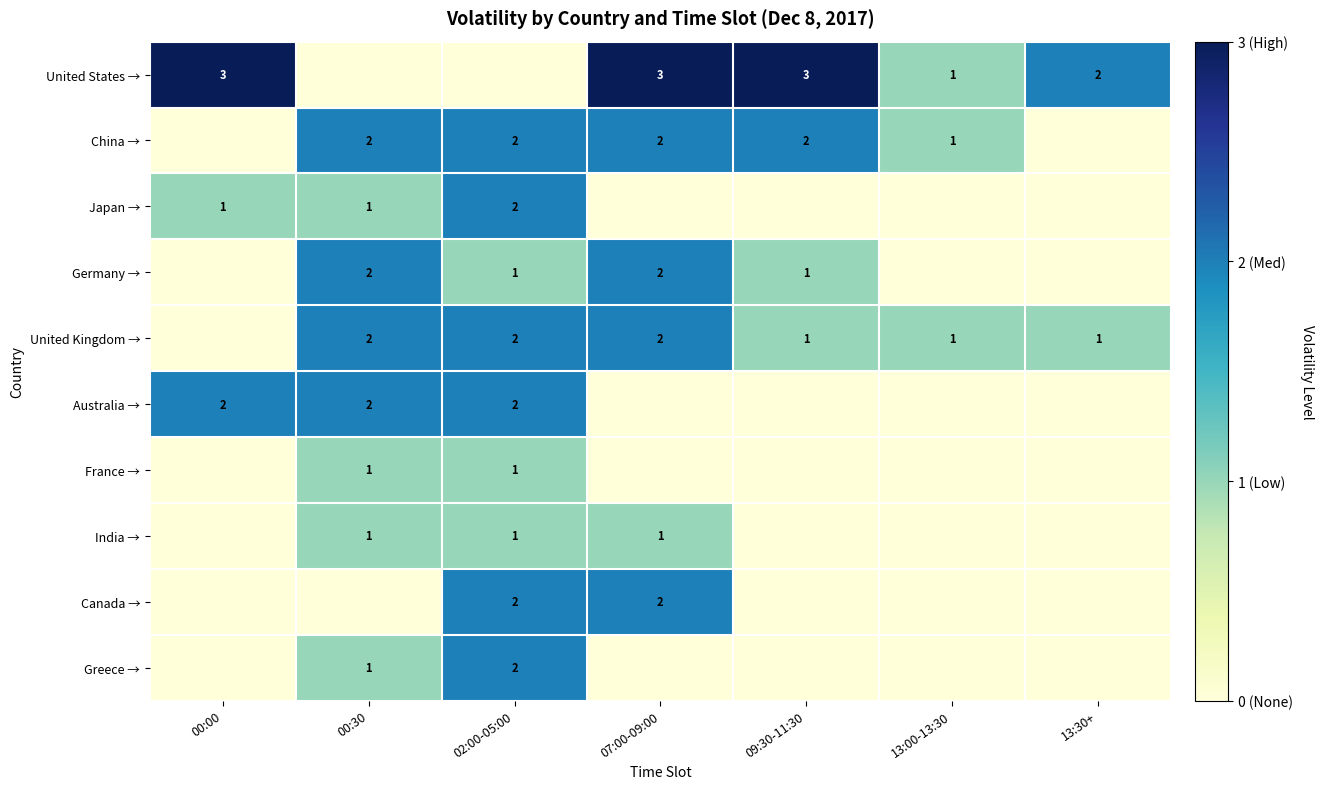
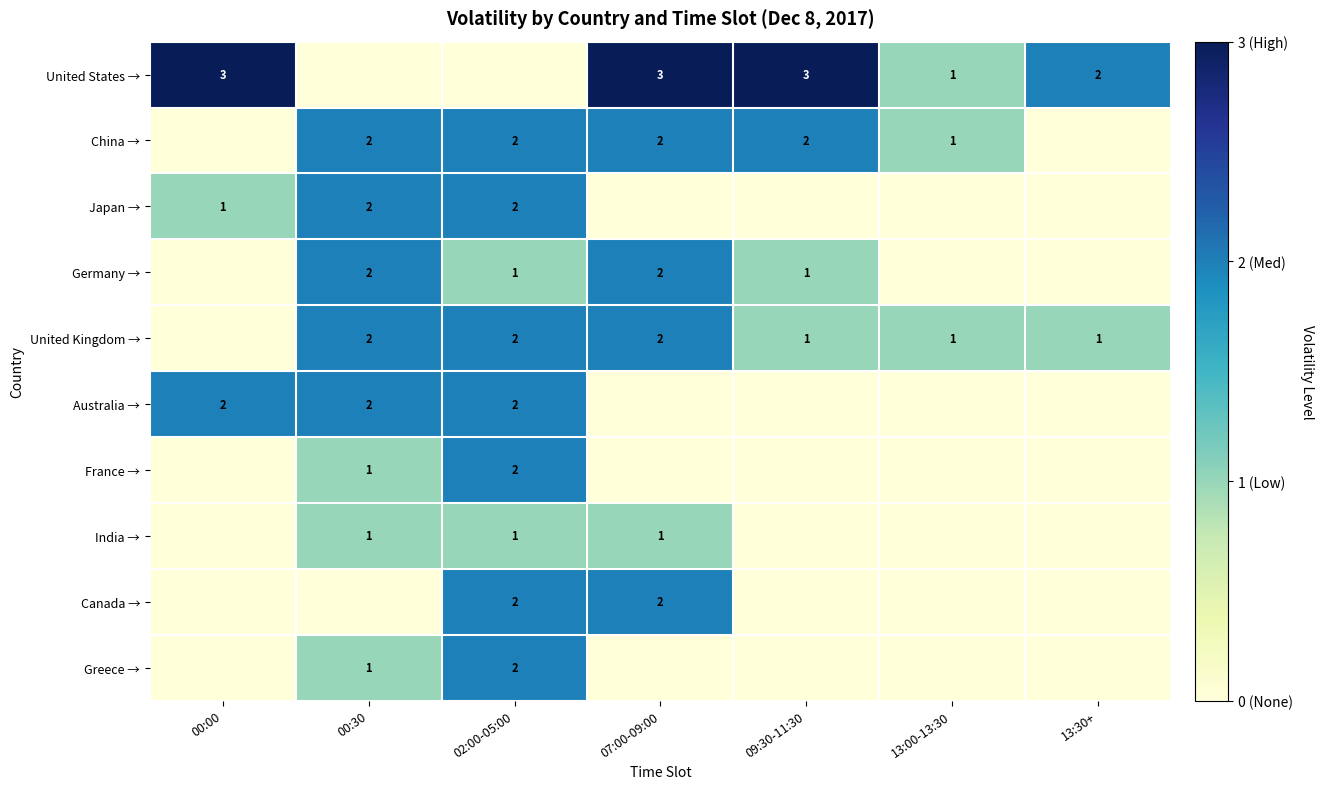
  {
    "United States →": {
      "00:00": 3,
      "07:00-09:00": 3,
      "09:30-11:30": 3,
      "13:00-13:30": 1,
      "13:30+": 2
    },
    "China →": {
      "00:30": 2,
      "02:00-05:00": 2,
      "07:00-09:00": 2,
      "09:30-11:30": 2,
      "13:00-13:30": 1
    },
    "Japan →": {
      "00:00": 1,
-     "00:30": 1,
+     "00:30": 2,
      "02:00-05:00": 2
    },
    "Germany →": {
      "00:30": 2,
      "02:00-05:00": 1,
      "07:00-09:00": 2,
      "09:30-11:30": 1
    },
    "United Kingdom →": {
      "00:30": 2,
      "02:00-05:00": 2,
      "07:00-09:00": 2,
      "09:30-11:30": 1,
      "13:00-13:30": 1,
      "13:30+": 1
    },
    "Australia →": {
      "00:00": 2,
      "00:30": 2,
      "02:00-05:00": 2
    },
    "France →": {
      "00:30": 1,
-     "02:00-05:00": 1
+     "02:00-05:00": 2
    },
    "India →": {
      "00:30": 1,
      "02:00-05:00": 1,
      "07:00-09:00": 1
    },
    "Canada →": {
      "02:00-05:00": 2,
      "07:00-09:00": 2
    },
    "Greece →": {
      "00:30": 1,
      "02:00-05:00": 2
    }
  }
